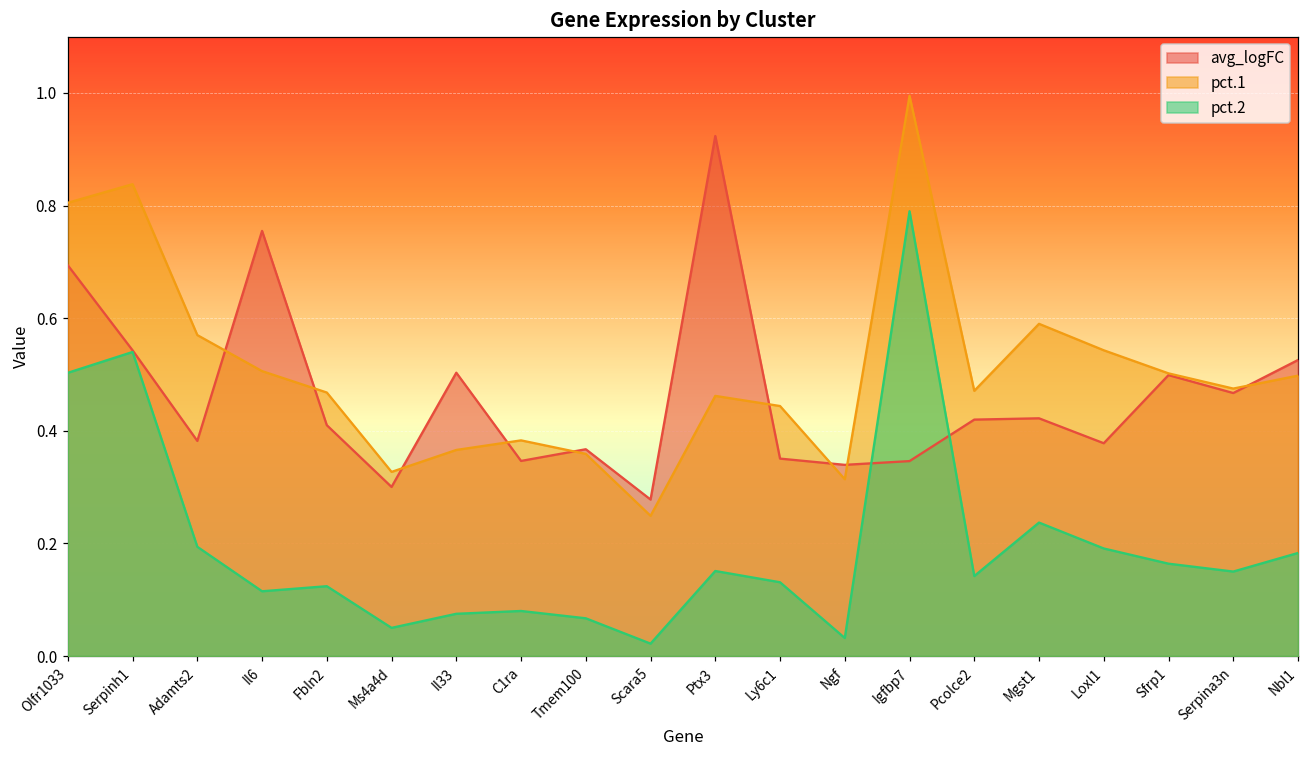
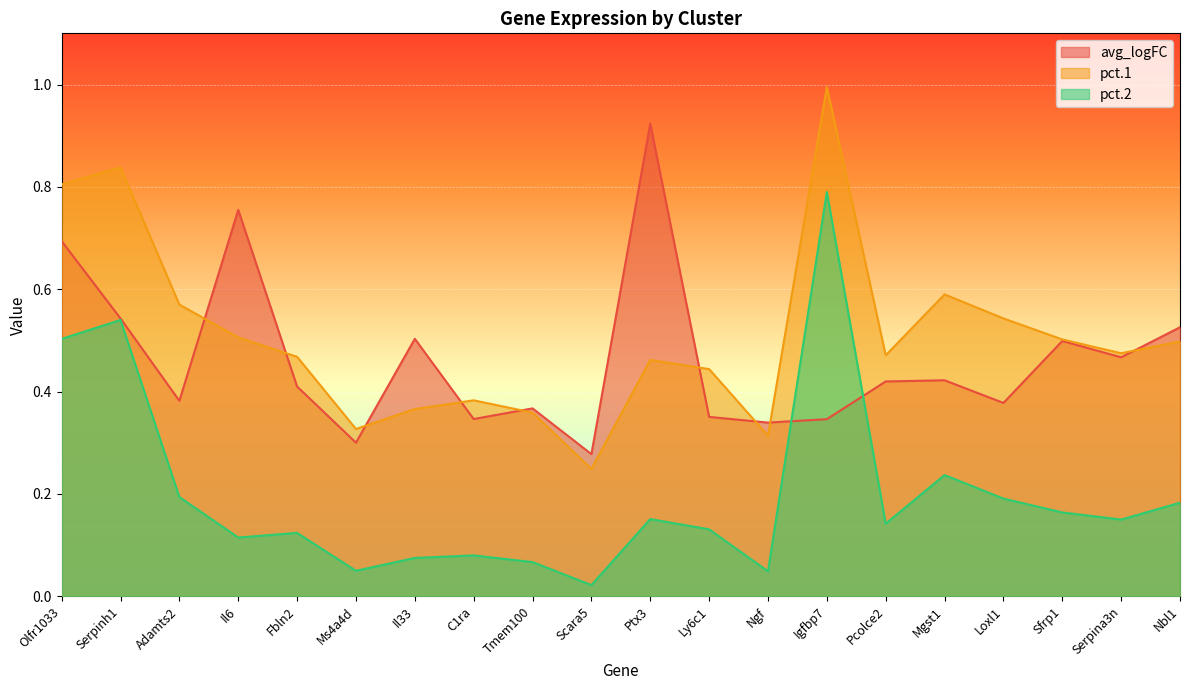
  {
    "avg_logFC": {
      "Olfr1033": 0.69,
      "Adamts2": 0.38,
      "Il6": 0.76,
      "Fbln2": 0.41,
      "Ms4a4d": 0.30,
      "Il33": 0.50,
      "C1ra": 0.35,
      "Tmem100": 0.37,
      "Scara5": 0.28,
      "Ptx3": 0.92,
      "Ly6c1": 0.35,
      "Ngf": 0.34,
      "Igfbp7": 0.35,
      "Pcolce2": 0.42,
      "Mgst1": 0.42,
      "Loxl1": 0.38,
      "Serpina3n": 0.47,
      "Nbl1": 0.53
    },
    "pct.1": {
      "Olfr1033": 0.81,
      "Serpinh1": 0.84,
      "Adamts2": 0.57,
      "Il6": 0.51,
      "Fbln2": 0.47,
      "Ms4a4d": 0.33,
      "Il33": 0.37,
      "C1ra": 0.38,
      "Tmem100": 0.36,
      "Scara5": 0.25,
      "Ptx3": 0.46,
      "Ly6c1": 0.44,
      "Ngf": 0.31,
      "Igfbp7": 1.00,
      "Pcolce2": 0.47,
      "Mgst1": 0.59,
      "Loxl1": 0.54,
      "Serpina3n": 0.48,
      "Nbl1": 0.50
    },
    "pct.2": {
      "Olfr1033": 0.50,
      "Adamts2": 0.19,
      "Il6": 0.12,
      "Fbln2": 0.12,
      "Ms4a4d": 0.05,
      "Il33": 0.08,
      "C1ra": 0.08,
      "Tmem100": 0.07,
      "Scara5": 0.02,
      "Ptx3": 0.15,
      "Ly6c1": 0.13,
-     "Ngf": 0.03,
+     "Ngf": 0.05,
      "Igfbp7": 0.79,
      "Pcolce2": 0.14,
      "Mgst1": 0.24,
      "Loxl1": 0.19,
      "Sfrp1": 0.16,
      "Serpina3n": 0.15,
      "Nbl1": 0.18
    }
  }
